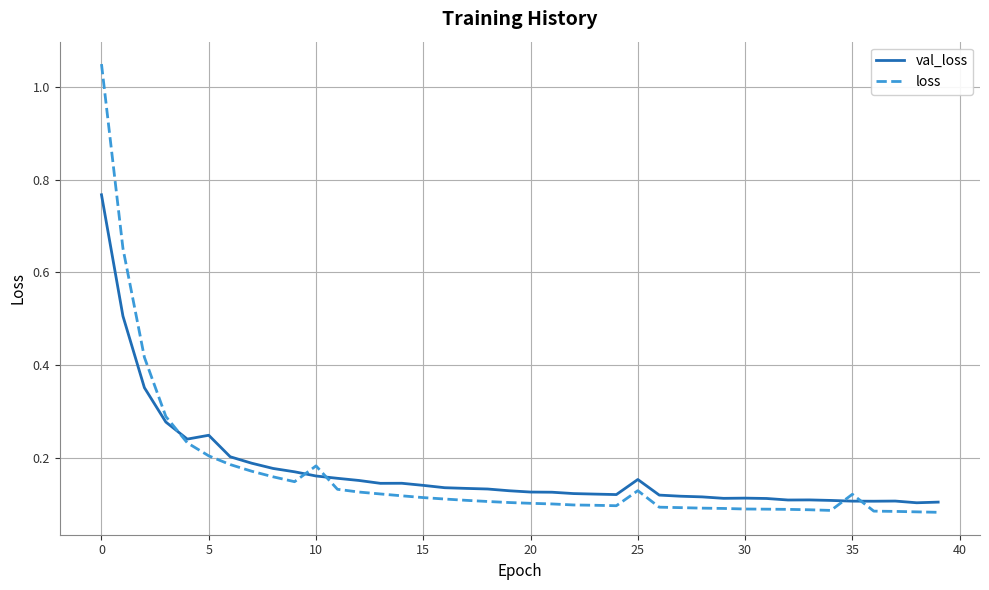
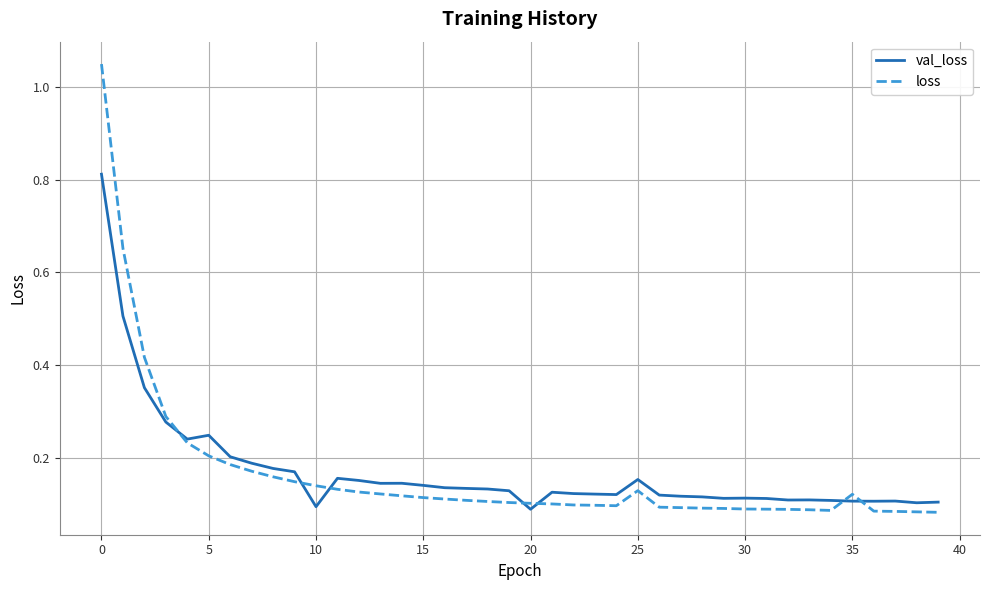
  {
    "val_loss": {
-     "0": 0.77,
+     "0": 0.81,
      "5": 0.25,
-     "10": 0.16,
+     "10": 0.09,
      "15": 0.14,
-     "20": 0.13,
+     "20": 0.09,
      "25": 0.15,
      "30": 0.11,
      "35": 0.11
    },
    "loss": {
      "0": 1.05,
      "5": 0.20,
-     "10": 0.18,
+     "10": 0.14,
      "15": 0.11,
      "20": 0.10,
      "25": 0.13,
      "30": 0.09,
      "35": 0.12
    }
  }
